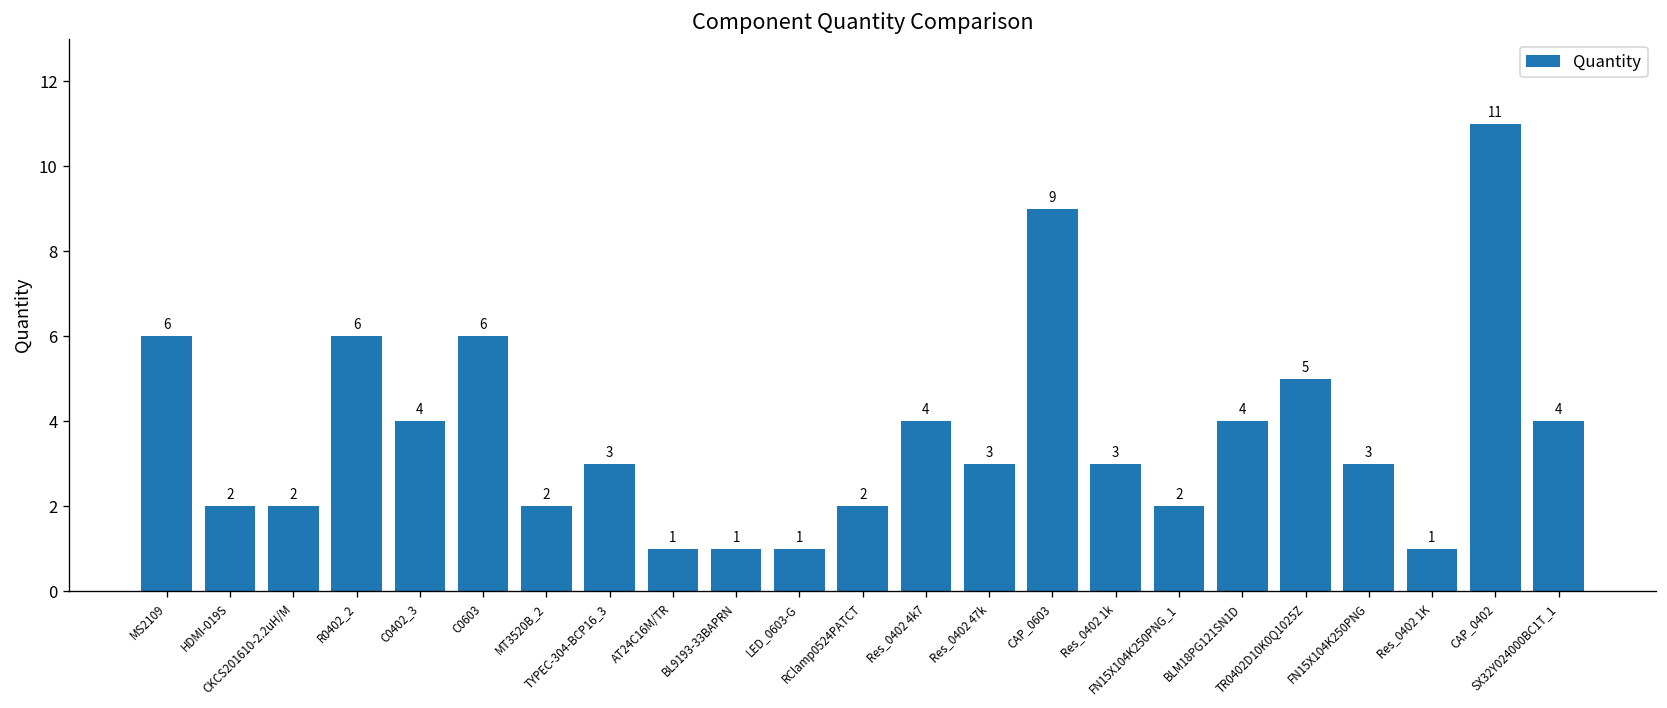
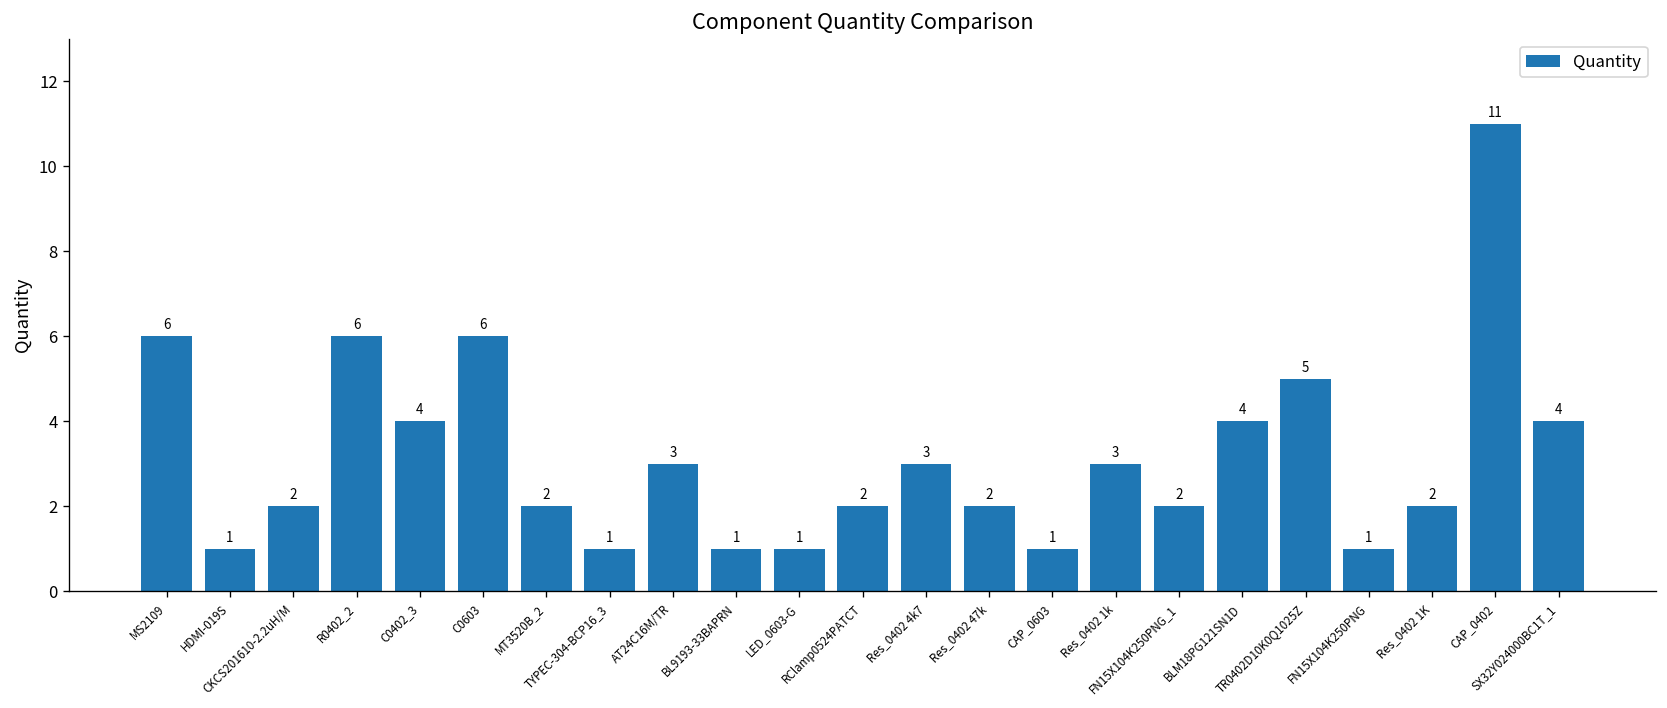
  {
    "MS2109": 6,
-   "HDMI-019S": 2,
+   "HDMI-019S": 1,
    "CKCS201610-2.2uH/M": 2,
    "R0402_2": 6,
    "C0402_3": 4,
    "C0603": 6,
    "MT3520B_2": 2,
-   "TYPEC-304-BCP16_3": 3,
-   "AT24C16M/TR": 1,
+   "TYPEC-304-BCP16_3": 1,
+   "AT24C16M/TR": 3,
    "BL9193-33BAPRN": 1,
    "LED_0603-G": 1,
    "RClamp0524PATCT": 2,
-   "Res_0402 4k7": 4,
-   "Res_0402 47k": 3,
-   "CAP_0603": 9,
+   "Res_0402 4k7": 3,
+   "Res_0402 47k": 2,
+   "CAP_0603": 1,
    "Res_0402 1k": 3,
    "FN15X104K250PNG_1": 2,
    "BLM18PG121SN1D": 4,
    "TR0402D10K0Q1025Z": 5,
-   "FN15X104K250PNG": 3,
-   "Res_0402 1K": 1,
+   "FN15X104K250PNG": 1,
+   "Res_0402 1K": 2,
    "CAP_0402": 11,
    "SX32Y024000BC1T_1": 4
  }
